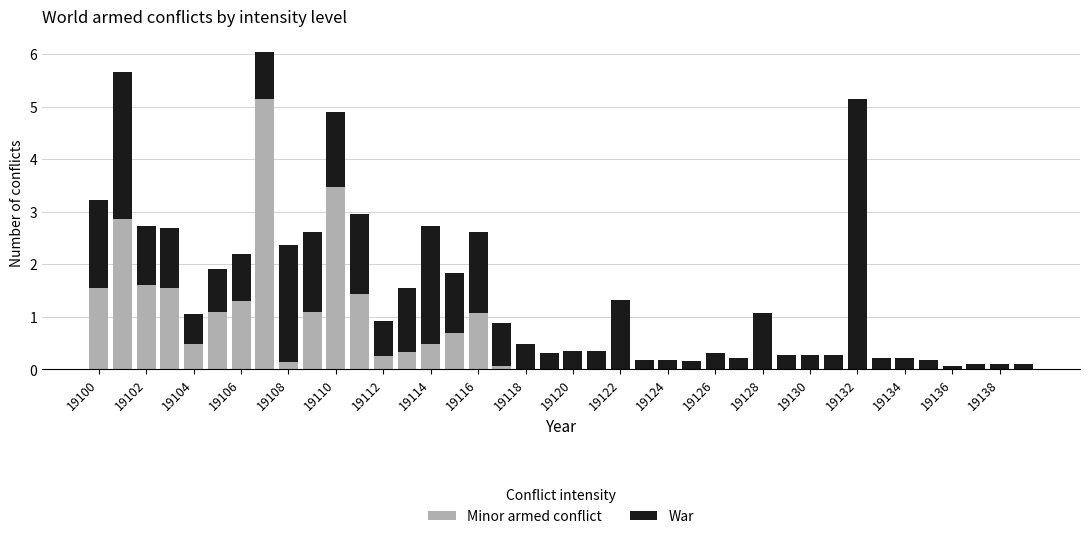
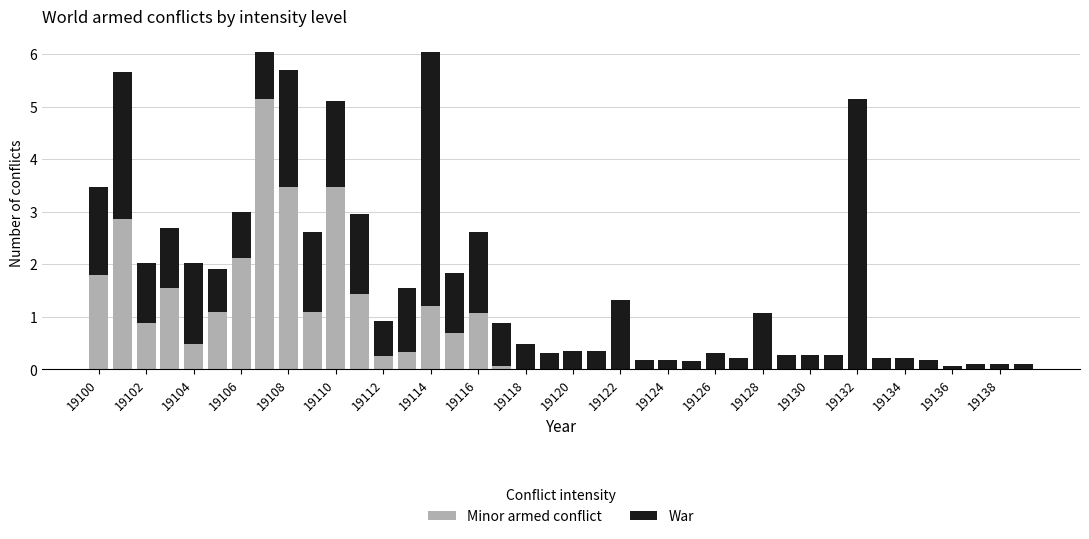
  {
    "Minor armed conflict": {
-     "19100": 1.6,
-     "19102": 1.6,
+     "19100": 1.8,
+     "19102": 0.9,
      "19104": 0.5,
-     "19106": 1.3,
-     "19108": 0.1,
+     "19106": 2.1,
+     "19108": 3.5,
      "19110": 3.5,
      "19112": 0.3,
-     "19114": 0.5,
+     "19114": 1.2,
      "19116": 1.1,
      "19120": 0.0,
      "19122": 0.0,
      "19124": 0.0,
      "19126": 0.0,
      "19128": 0.0,
      "19130": 0.0,
      "19132": 0.0,
      "19134": 0.0,
      "19136": 0.0,
      "19138": 0.0
    },
    "War": {
      "19100": 1.7,
      "19102": 1.1,
-     "19104": 0.6,
+     "19104": 1.5,
      "19106": 0.9,
      "19108": 2.2,
-     "19110": 1.4,
+     "19110": 1.7,
      "19112": 0.6,
-     "19114": 2.2,
+     "19114": 4.8,
      "19116": 1.5,
      "19118": 0.5,
      "19120": 0.4,
      "19122": 1.3,
      "19124": 0.2,
      "19126": 0.3,
      "19128": 1.1,
      "19130": 0.3,
      "19132": 5.1,
      "19134": 0.2,
      "19136": 0.1,
      "19138": 0.1
    }
  }
